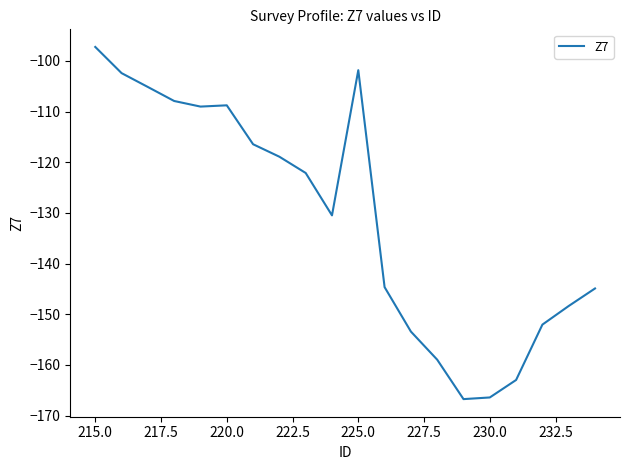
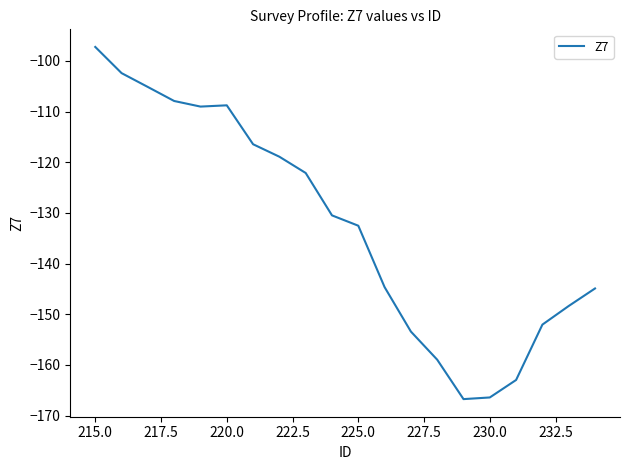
  {
    "215.0": -97,
    "220.0": -109,
-   "225.0": -102,
+   "225.0": -133,
    "230.0": -166
  }
